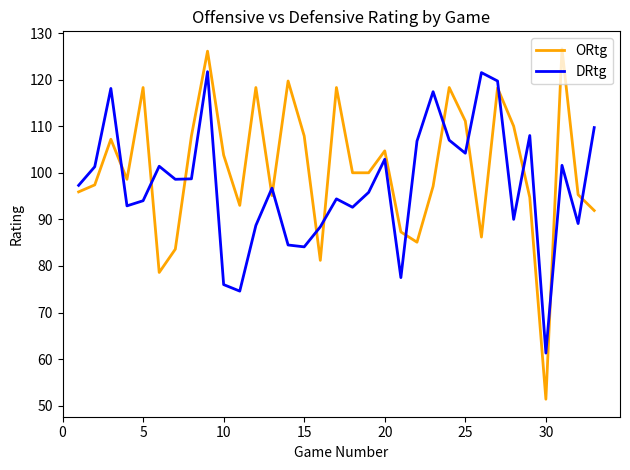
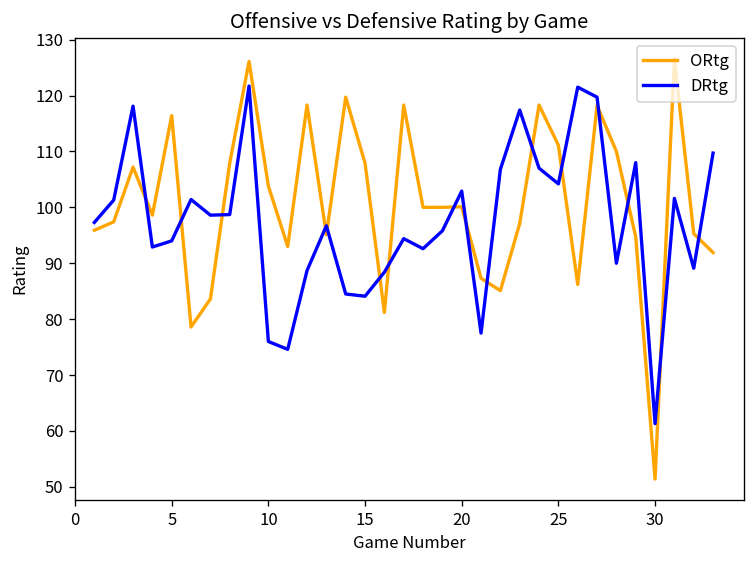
  {
    "ORtg": {
-     "5": 118,
+     "5": 116,
      "10": 104,
      "15": 108,
-     "20": 105,
+     "20": 100,
      "25": 111,
      "30": 51
    },
    "DRtg": {
      "5": 94,
      "10": 76,
      "15": 84,
      "20": 103,
      "25": 104,
      "30": 61
    }
  }
